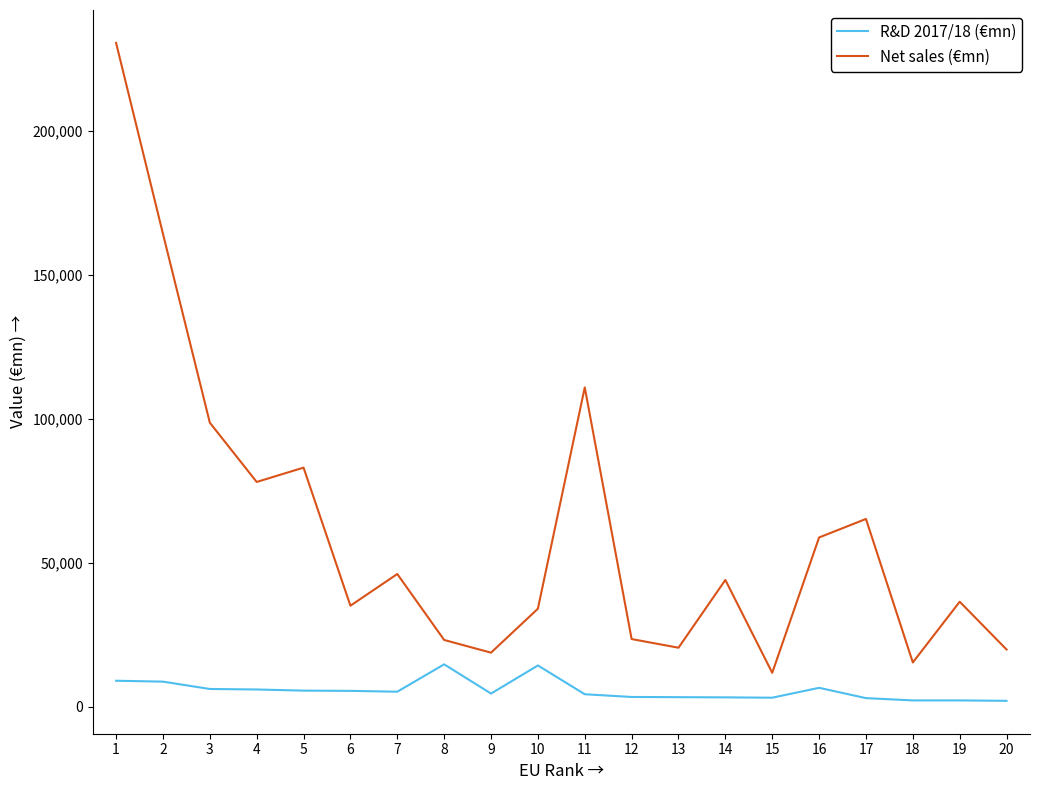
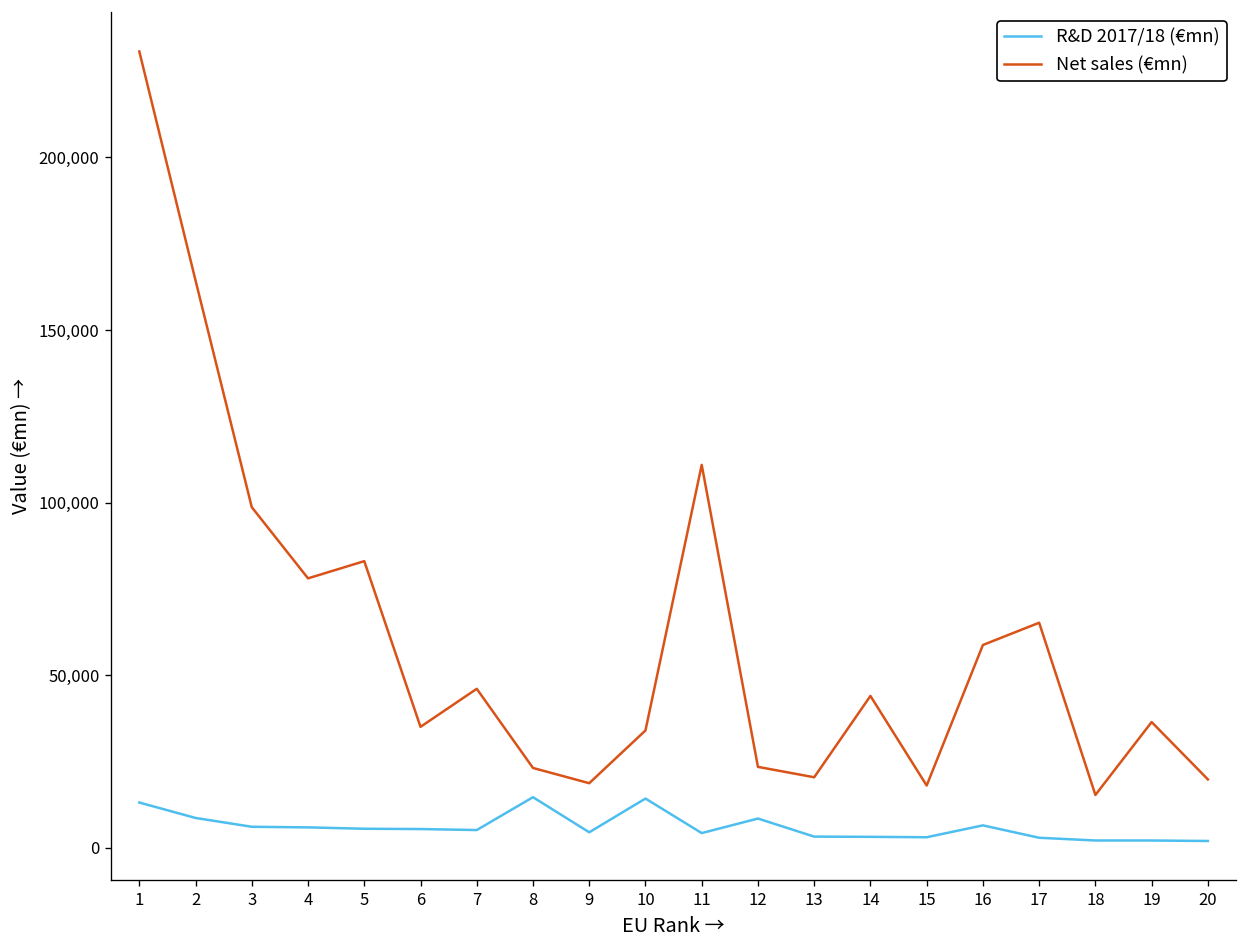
  {
    "R&D 2017/18 (€mn)": {
-     "1": "9,000",
+     "1": "13,000",
      "2": "9,000",
      "3": "6,000",
      "4": "6,000",
      "5": "6,000",
      "6": "5,000",
      "7": "5,000",
      "8": "15,000",
      "9": "5,000",
      "10": "14,000",
      "11": "4,000",
-     "12": "3,000",
+     "12": "8,000",
      "13": "3,000",
      "14": "3,000",
      "15": "3,000",
      "16": "7,000",
      "17": "3,000",
      "18": "2,000",
      "19": "2,000",
      "20": "2,000"
    },
    "Net sales (€mn)": {
      "1": "231,000",
      "2": "164,000",
      "3": "99,000",
      "4": "78,000",
      "5": "83,000",
      "6": "35,000",
      "7": "46,000",
      "8": "23,000",
      "9": "19,000",
      "10": "34,000",
      "11": "111,000",
      "12": "23,000",
      "13": "20,000",
      "14": "44,000",
-     "15": "12,000",
+     "15": "18,000",
      "16": "59,000",
      "17": "65,000",
      "18": "15,000",
      "19": "36,000",
      "20": "20,000"
    }
  }
